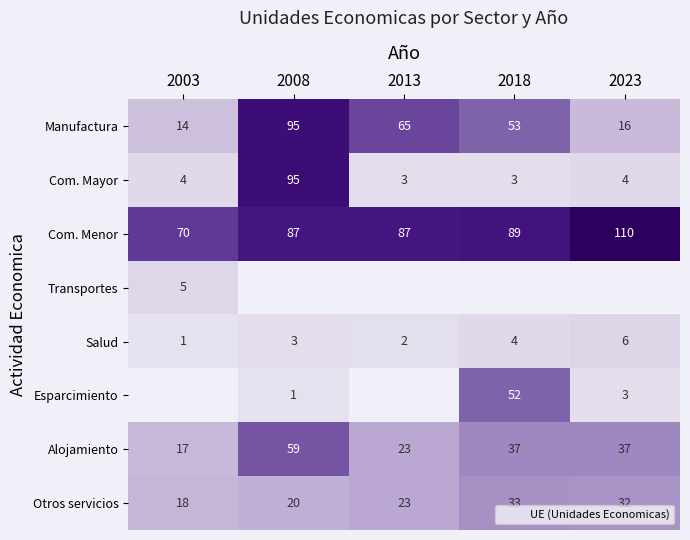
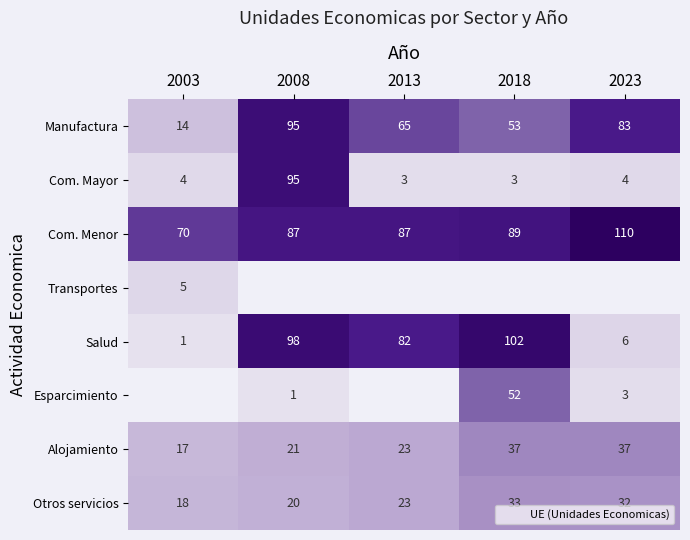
  {
    "Manufactura": {
      "2003": 14,
      "2008": 95,
      "2013": 65,
      "2018": 53,
-     "2023": 16
+     "2023": 83
    },
    "Com. Mayor": {
      "2003": 4,
      "2008": 95,
      "2013": 3,
      "2018": 3,
      "2023": 4
    },
    "Com. Menor": {
      "2003": 70,
      "2008": 87,
      "2013": 87,
      "2018": 89,
      "2023": 110
    },
    "Transportes": {
      "2003": 5
    },
    "Salud": {
      "2003": 1,
-     "2008": 3,
-     "2013": 2,
-     "2018": 4,
+     "2008": 98,
+     "2013": 82,
+     "2018": 102,
      "2023": 6
    },
    "Esparcimiento": {
      "2008": 1,
      "2018": 52,
      "2023": 3
    },
    "Alojamiento": {
      "2003": 17,
-     "2008": 59,
+     "2008": 21,
      "2013": 23,
      "2018": 37,
      "2023": 37
    },
    "Otros servicios": {
      "2003": 18,
      "2008": 20,
      "2013": 23
    }
  }
